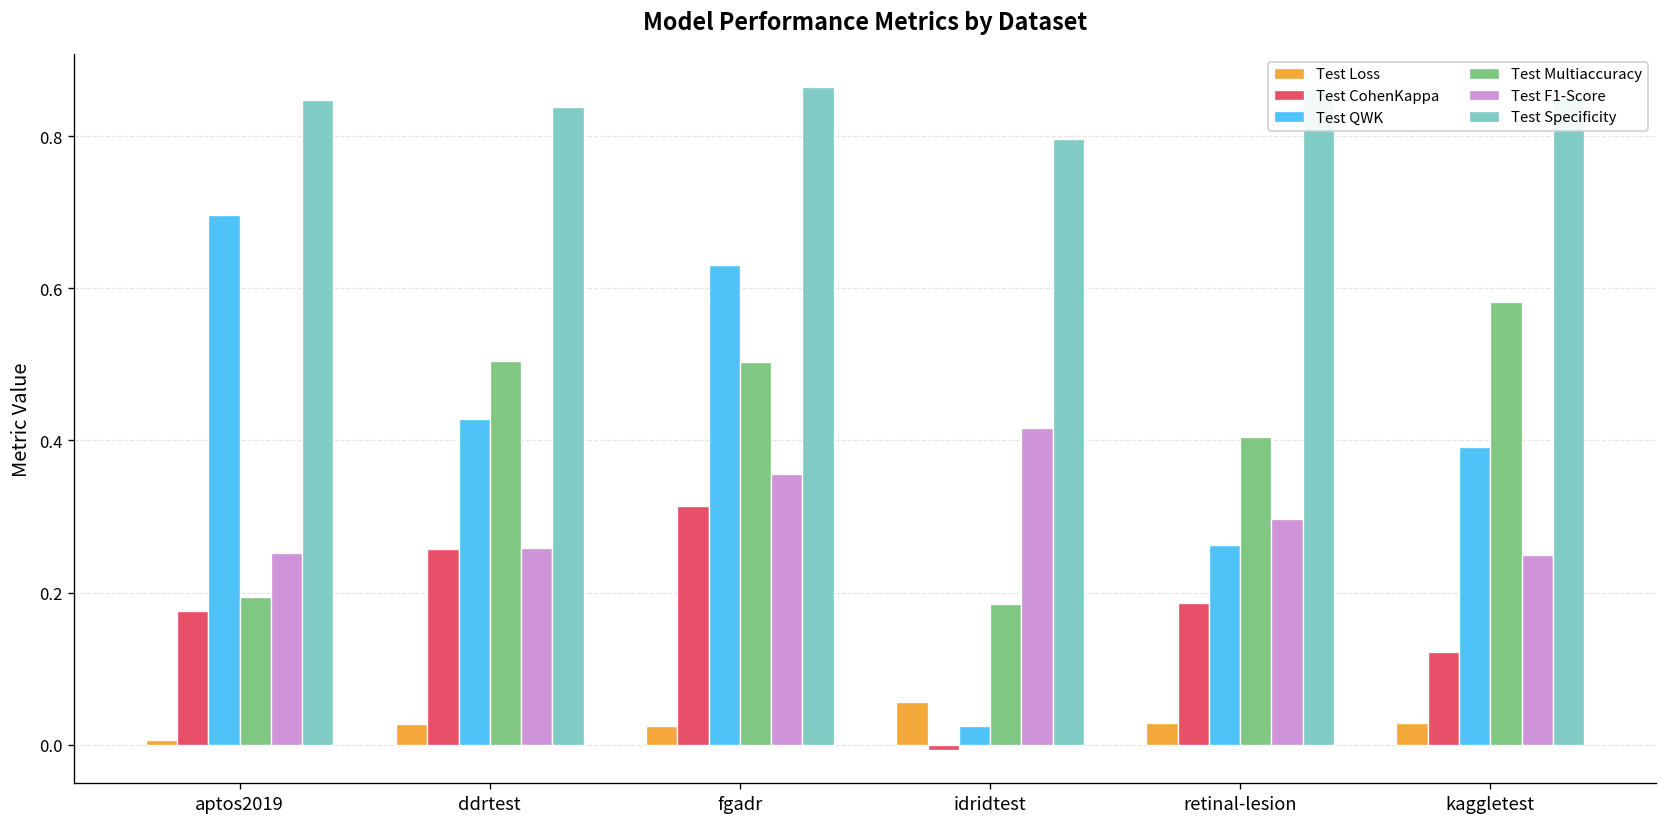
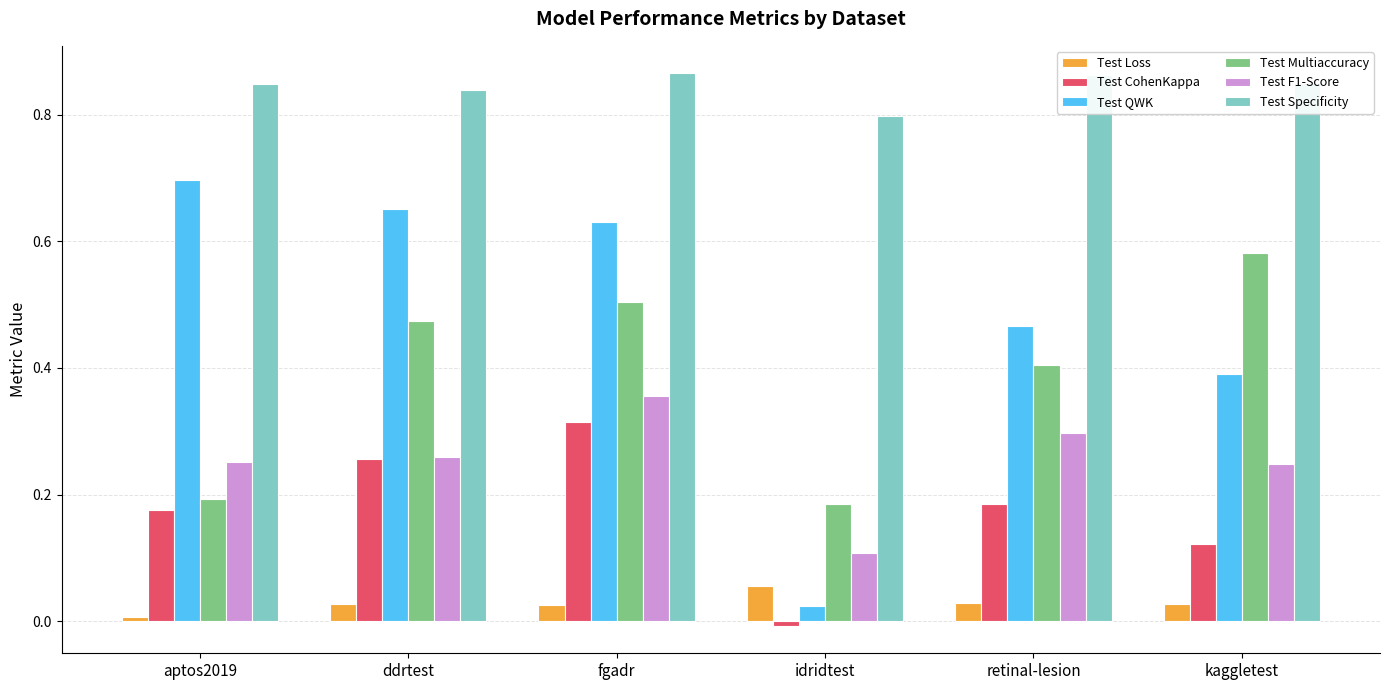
  {
    "Test Loss": {
      "aptos2019": 0.01,
      "ddrtest": 0.03,
      "fgadr": 0.03,
      "idridtest": 0.06,
      "retinal-lesion": 0.03,
      "kaggletest": 0.03
    },
    "Test CohenKappa": {
      "aptos2019": 0.18,
      "ddrtest": 0.26,
      "fgadr": 0.31,
      "idridtest": -0.01,
      "retinal-lesion": 0.19,
      "kaggletest": 0.12
    },
    "Test QWK": {
      "aptos2019": 0.70,
-     "ddrtest": 0.43,
+     "ddrtest": 0.65,
      "fgadr": 0.63,
      "idridtest": 0.02,
-     "retinal-lesion": 0.26,
+     "retinal-lesion": 0.47,
      "kaggletest": 0.39
    },
    "Test Multiaccuracy": {
      "aptos2019": 0.19,
-     "ddrtest": 0.50,
+     "ddrtest": 0.47,
      "fgadr": 0.50,
      "idridtest": 0.18,
      "retinal-lesion": 0.40,
      "kaggletest": 0.58
    },
    "Test F1-Score": {
      "aptos2019": 0.25,
      "ddrtest": 0.26,
      "fgadr": 0.36,
-     "idridtest": 0.42,
+     "idridtest": 0.11,
      "retinal-lesion": 0.30,
      "kaggletest": 0.25
    },
    "Test Specificity": {
      "aptos2019": 0.85,
      "ddrtest": 0.84,
      "fgadr": 0.86,
      "idridtest": 0.80
    }
  }
